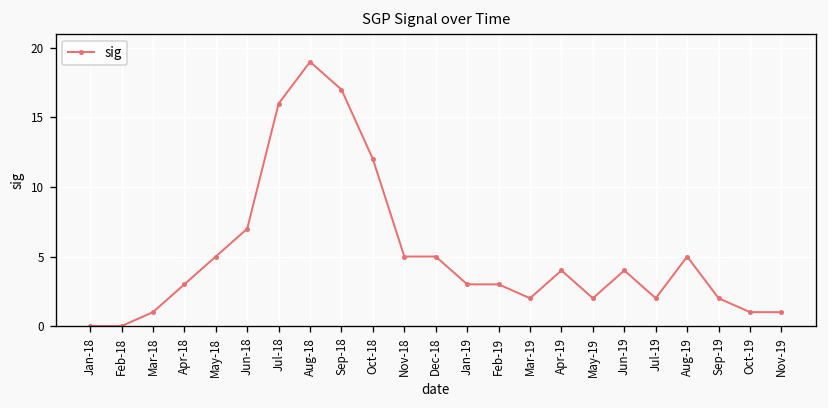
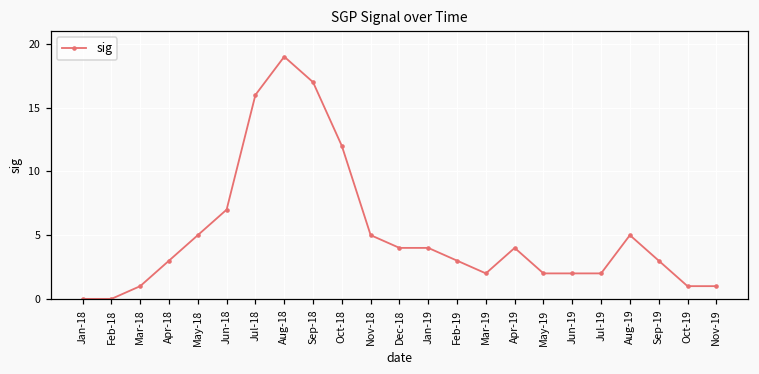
  {
    "Jan-18": 0,
    "Feb-18": 0,
    "Mar-18": 1,
    "Apr-18": 3,
    "May-18": 5,
    "Jun-18": 7,
    "Jul-18": 16,
    "Aug-18": 19,
    "Sep-18": 17,
    "Oct-18": 12,
    "Nov-18": 5,
-   "Dec-18": 5,
-   "Jan-19": 3,
+   "Dec-18": 4,
+   "Jan-19": 4,
    "Feb-19": 3,
    "Mar-19": 2,
    "Apr-19": 4,
    "May-19": 2,
-   "Jun-19": 4,
+   "Jun-19": 2,
    "Jul-19": 2,
    "Aug-19": 5,
-   "Sep-19": 2,
+   "Sep-19": 3,
    "Oct-19": 1,
    "Nov-19": 1
  }
